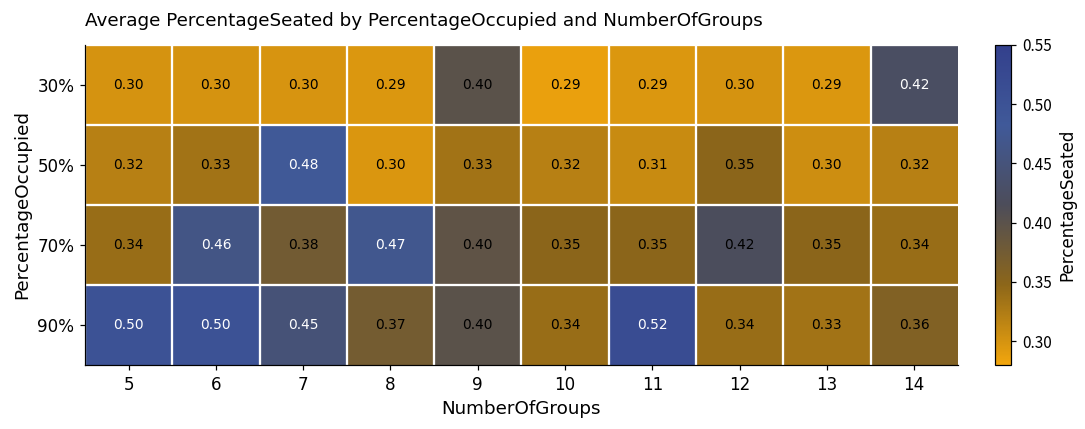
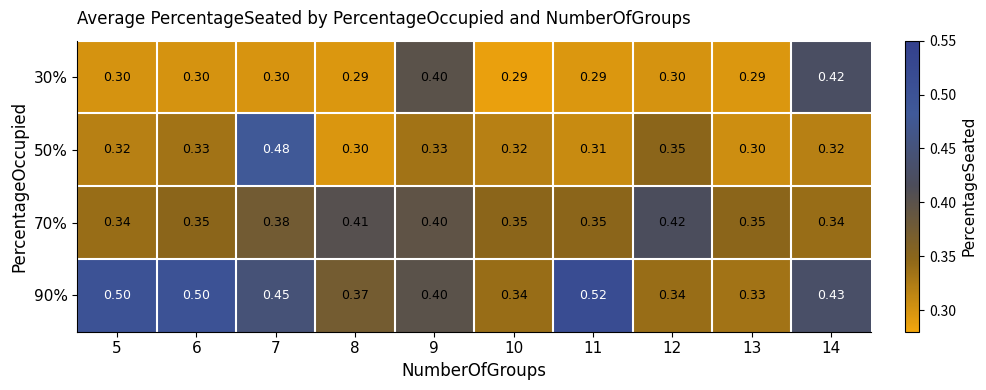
  {
    "30%": {
      "5": 0.30,
      "6": 0.30,
      "7": 0.30,
      "8": 0.29,
      "9": 0.40,
      "10": 0.29,
      "11": 0.29,
      "12": 0.30,
      "13": 0.29,
      "14": 0.42
    },
    "50%": {
      "5": 0.32,
      "6": 0.33,
      "7": 0.48,
      "8": 0.30,
      "9": 0.33,
      "10": 0.32,
      "11": 0.31,
      "12": 0.35,
      "13": 0.30,
      "14": 0.32
    },
    "70%": {
      "5": 0.34,
-     "6": 0.46,
+     "6": 0.35,
      "7": 0.38,
-     "8": 0.47,
+     "8": 0.41,
      "9": 0.40,
      "10": 0.35,
      "11": 0.35,
      "12": 0.42,
      "13": 0.35,
      "14": 0.34
    },
    "90%": {
      "5": 0.50,
      "6": 0.50,
      "7": 0.45,
      "8": 0.37,
      "9": 0.40,
      "10": 0.34,
      "11": 0.52,
      "12": 0.34,
      "13": 0.33,
-     "14": 0.36
+     "14": 0.43
    }
  }
